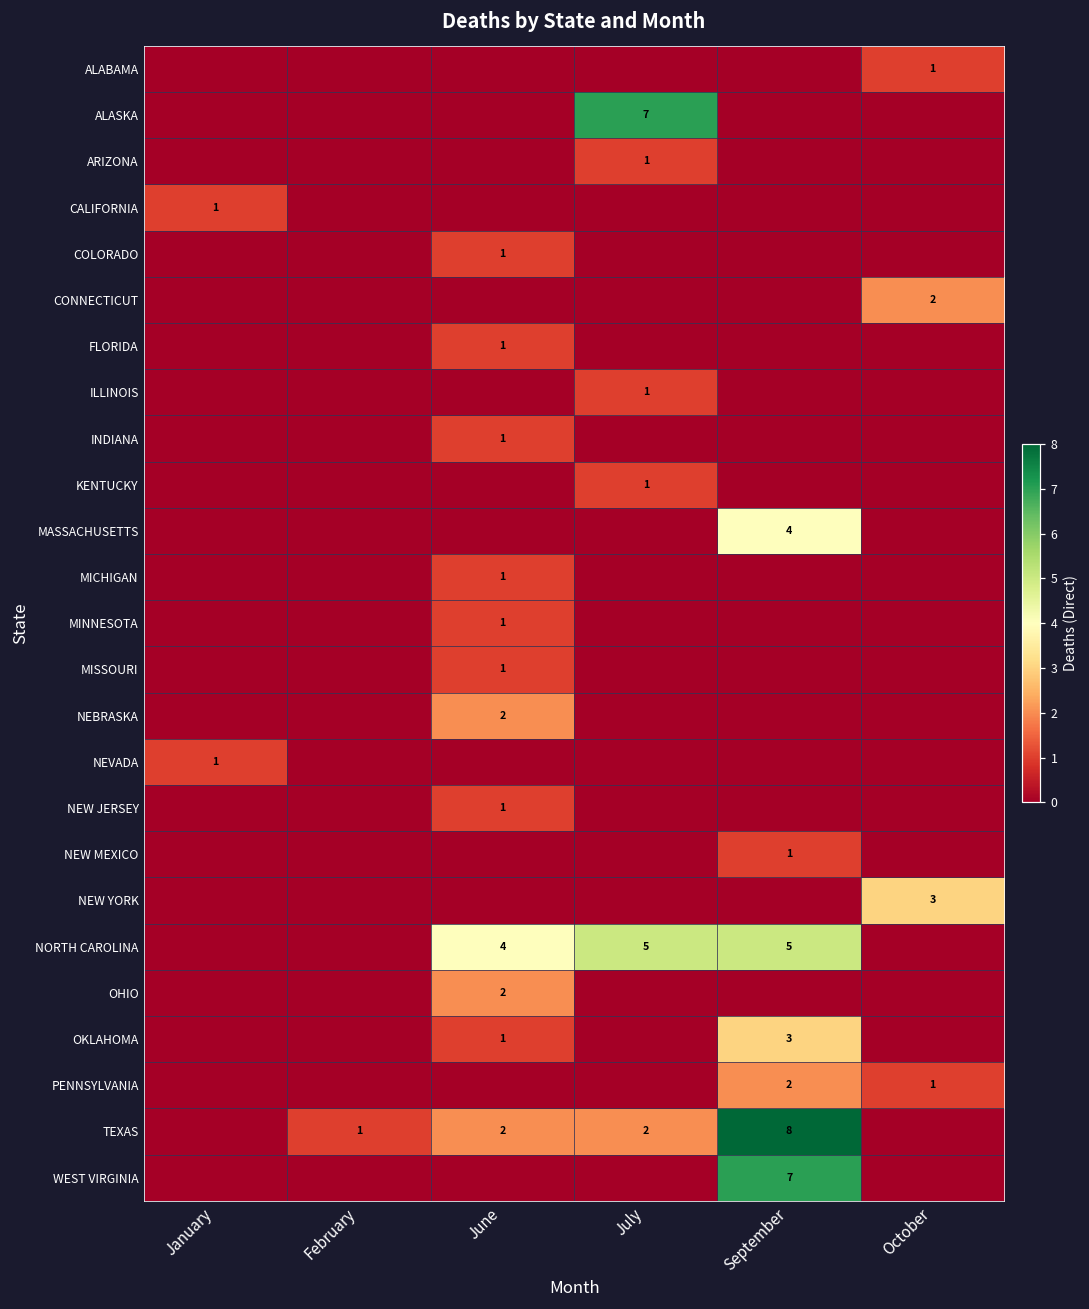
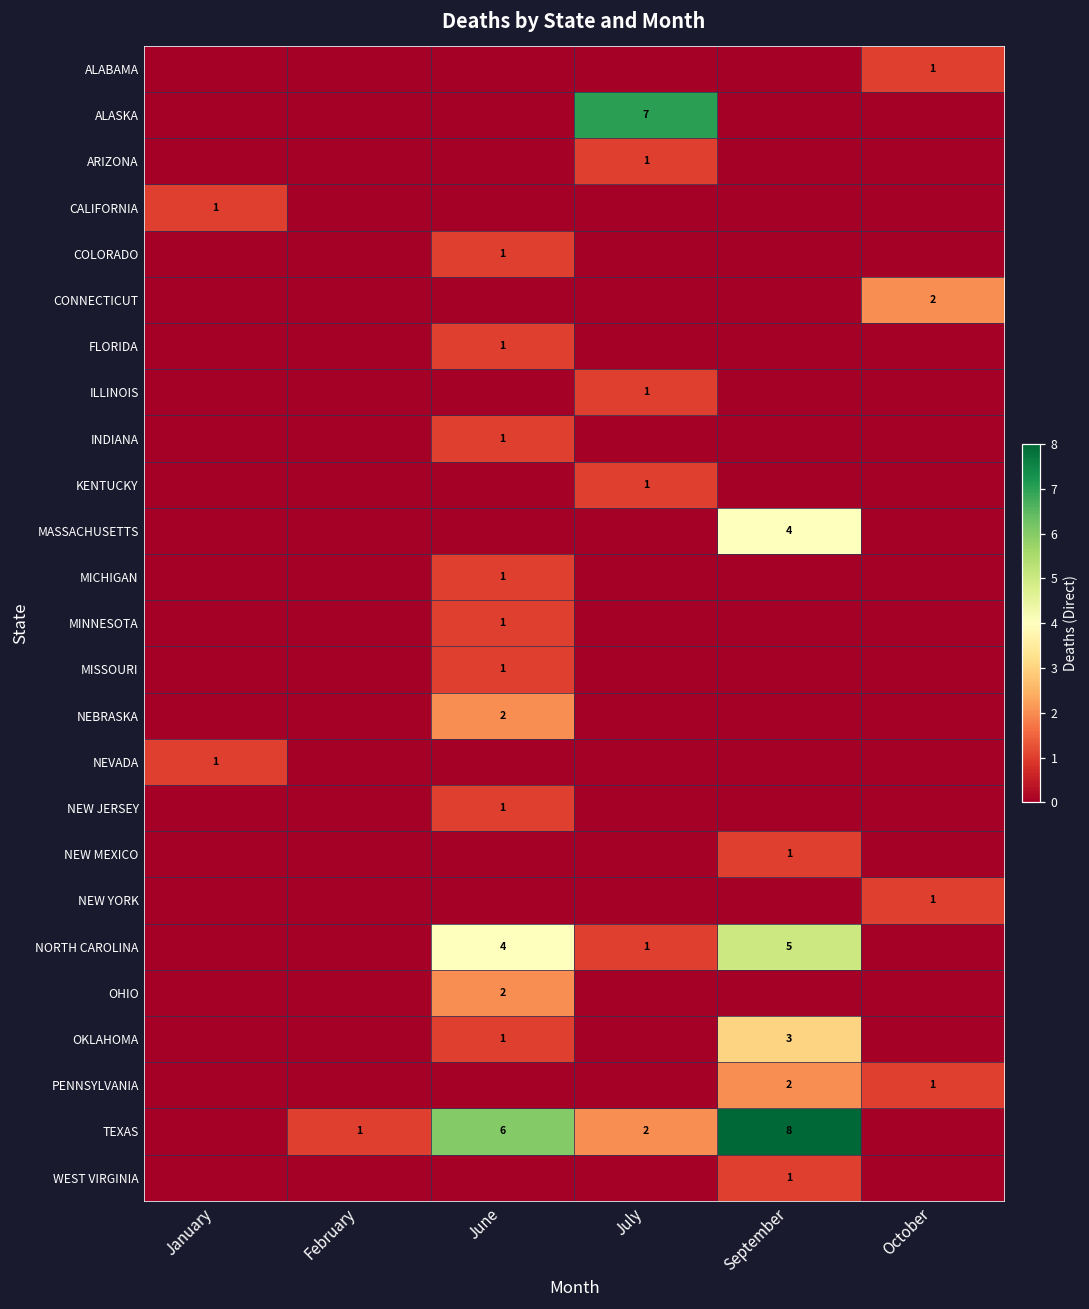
  {
    "ALABAMA": {
      "October": 1
    },
    "ALASKA": {
      "July": 7
    },
    "ARIZONA": {
      "July": 1
    },
    "CALIFORNIA": {
      "January": 1
    },
    "COLORADO": {
      "June": 1
    },
    "CONNECTICUT": {
      "October": 2
    },
    "FLORIDA": {
      "June": 1
    },
    "ILLINOIS": {
      "July": 1
    },
    "INDIANA": {
      "June": 1
    },
    "KENTUCKY": {
      "July": 1
    },
    "MASSACHUSETTS": {
      "September": 4
    },
    "MICHIGAN": {
      "June": 1
    },
    "MINNESOTA": {
      "June": 1
    },
    "MISSOURI": {
      "June": 1
    },
    "NEBRASKA": {
      "June": 2
    },
    "NEVADA": {
      "January": 1
    },
    "NEW JERSEY": {
      "June": 1
    },
    "NEW MEXICO": {
      "September": 1
    },
    "NEW YORK": {
-     "October": 3
+     "October": 1
    },
    "NORTH CAROLINA": {
      "June": 4,
-     "July": 5,
+     "July": 1,
      "September": 5
    },
    "OHIO": {
      "June": 2
    },
    "OKLAHOMA": {
      "June": 1,
      "September": 3
    },
    "PENNSYLVANIA": {
      "September": 2,
      "October": 1
    },
    "TEXAS": {
      "February": 1,
-     "June": 2,
+     "June": 6,
      "July": 2,
      "September": 8
    },
    "WEST VIRGINIA": {
-     "September": 7
+     "September": 1
    }
  }
